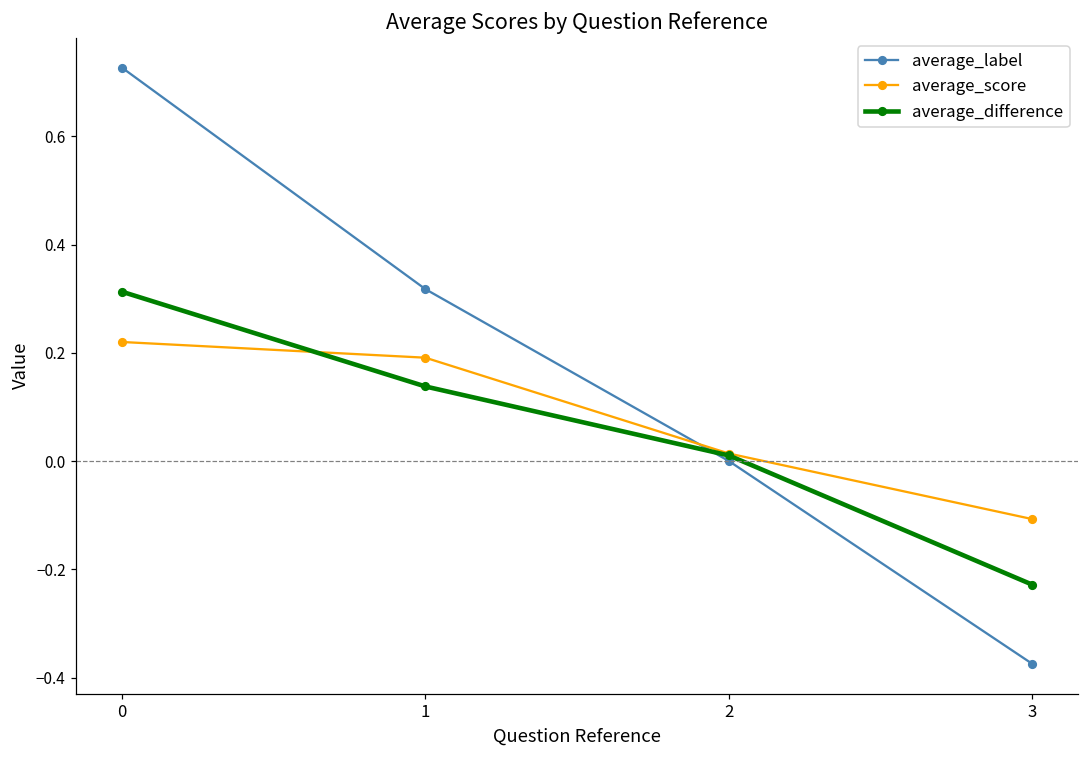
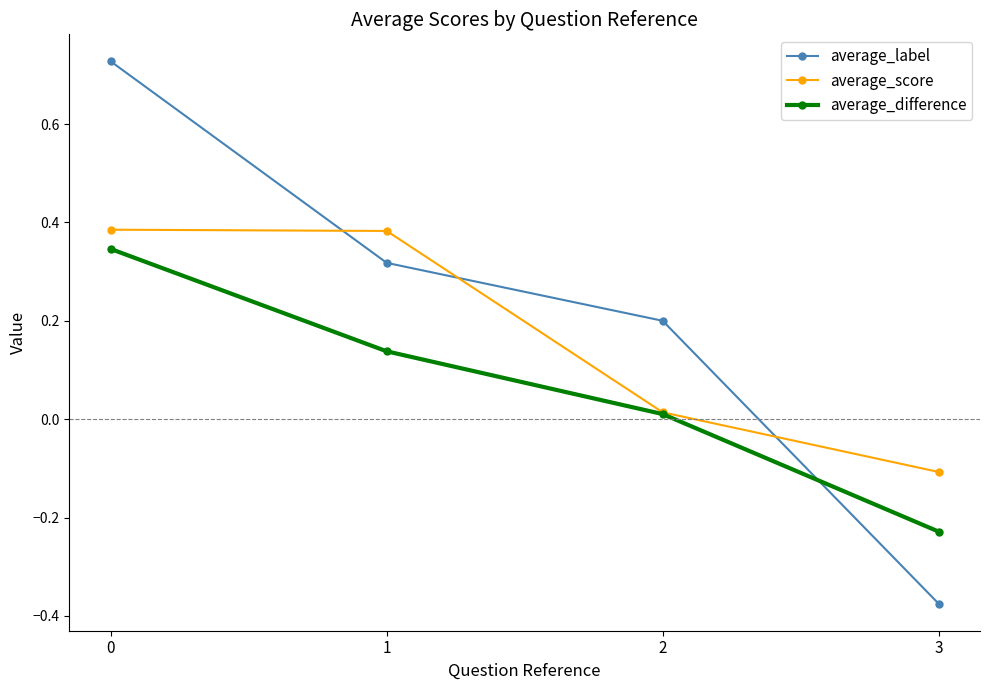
  {
    "average_label": {
      "0": 0.73,
      "1": 0.32,
-     "2": 0.0,
+     "2": 0.2,
      "3": -0.38
    },
    "average_score": {
-     "0": 0.22,
-     "1": 0.19,
+     "0": 0.39,
+     "1": 0.38,
      "3": -0.11
    },
    "average_difference": {
-     "0": 0.31,
+     "0": 0.35,
      "1": 0.14,
      "3": -0.23
    }
  }
